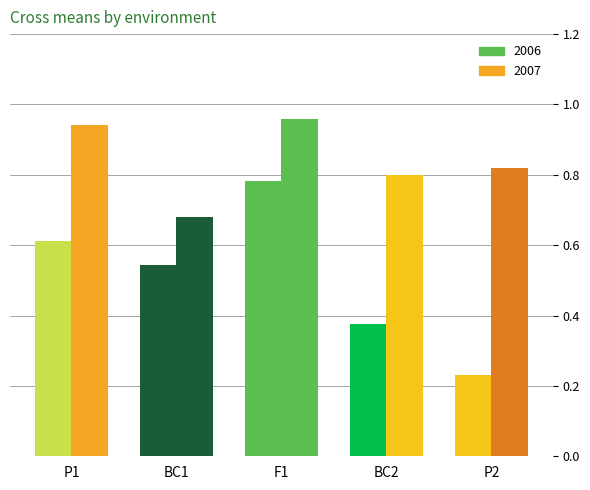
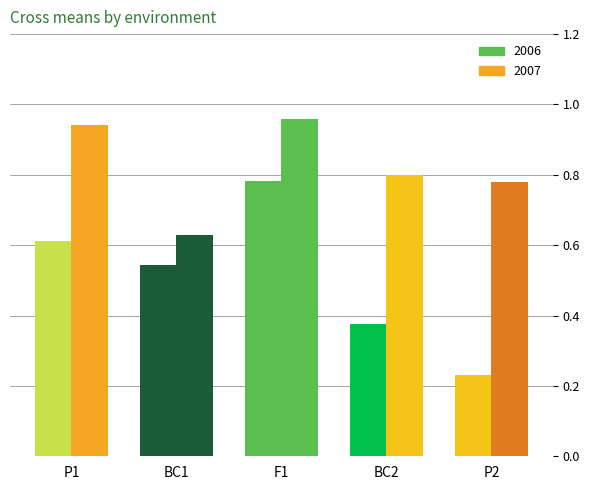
  {
    "2007": {
      "P1": 0.94,
-     "BC1": 0.68,
+     "BC1": 0.63,
      "F1": 0.96,
      "BC2": 0.80,
-     "P2": 0.82
+     "P2": 0.78
    }
  }
